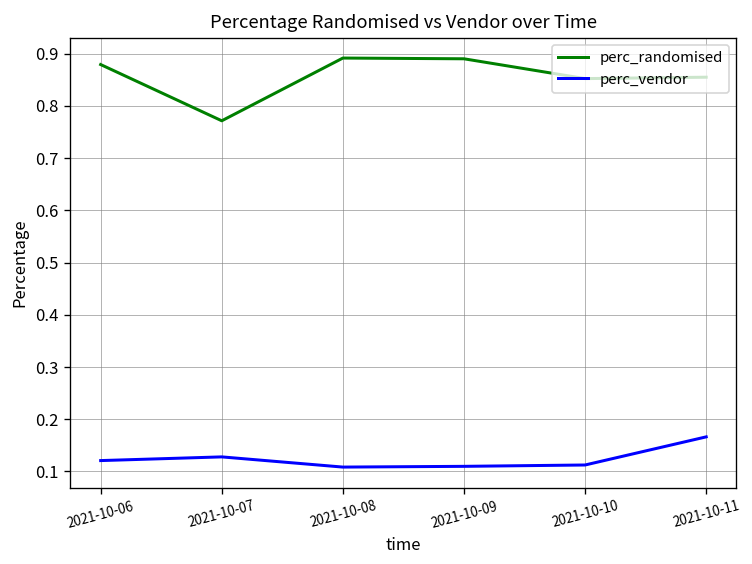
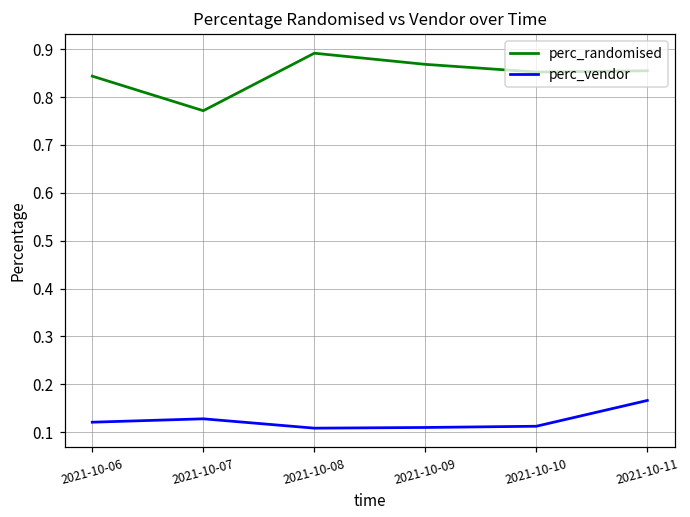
  {
    "perc_randomised": {
-     "2021-10-06": 0.88,
+     "2021-10-06": 0.84,
      "2021-10-07": 0.77,
      "2021-10-08": 0.89,
-     "2021-10-09": 0.89
+     "2021-10-09": 0.87
    },
    "perc_vendor": {
      "2021-10-06": 0.12,
      "2021-10-07": 0.13,
      "2021-10-08": 0.11,
      "2021-10-09": 0.11,
      "2021-10-10": 0.11,
      "2021-10-11": 0.17
    }
  }
